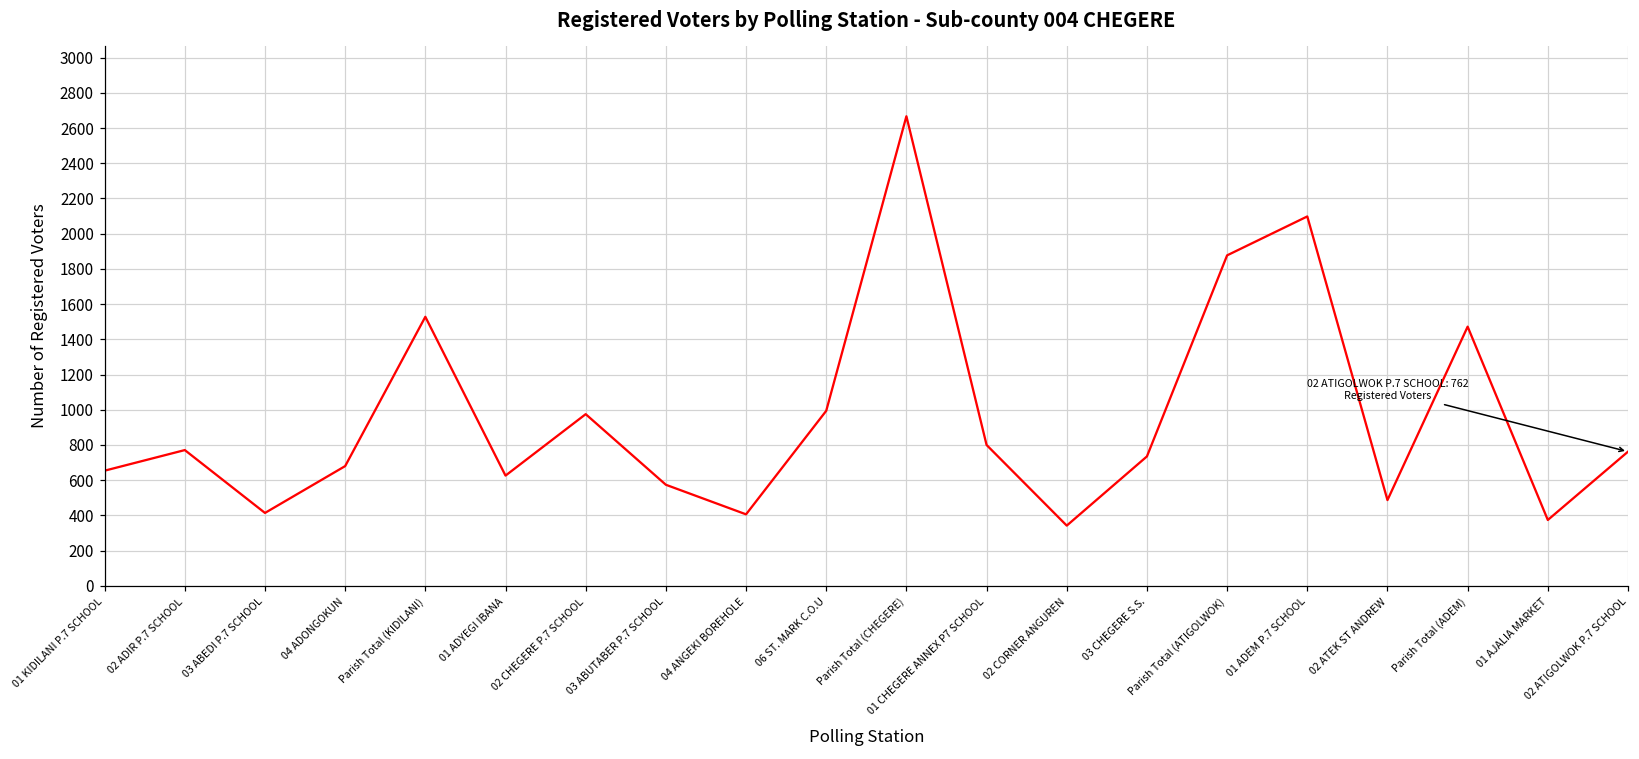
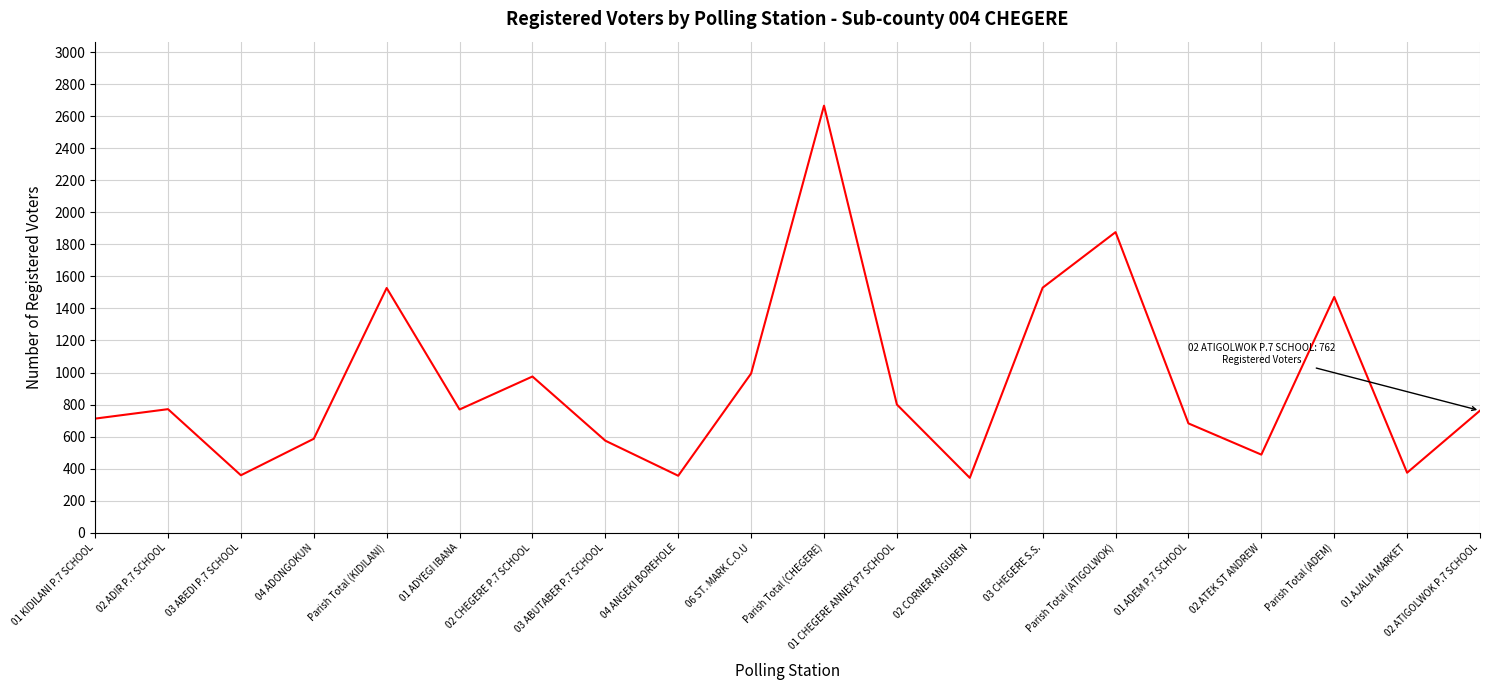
  {
-   "01 KIDILANI P.7 SCHOOL": 650,
+   "01 KIDILANI P.7 SCHOOL": 710,
    "02 ADIR P.7 SCHOOL": 770,
-   "03 ABEDI P.7 SCHOOL": 410,
-   "04 ADONGOKUN": 680,
+   "03 ABEDI P.7 SCHOOL": 360,
+   "04 ADONGOKUN": 590,
    "Parish Total (KIDILANI)": 1530,
-   "01 ADYEGI IBANA": 630,
+   "01 ADYEGI IBANA": 770,
    "02 CHEGERE P.7 SCHOOL": 980,
    "03 ABUTABER P.7 SCHOOL": 570,
-   "04 ANGEKI BOREHOLE": 410,
+   "04 ANGEKI BOREHOLE": 360,
    "06 ST. MARK C.O.U": 990,
    "Parish Total (CHEGERE)": 2670,
    "01 CHEGERE ANNEX P7 SCHOOL": 800,
    "02 CORNER ANGUREN": 340,
-   "03 CHEGERE S.S.": 740,
+   "03 CHEGERE S.S.": 1530,
    "Parish Total (ATIGOLWOK)": 1880,
-   "01 ADEM P.7 SCHOOL": 2100,
+   "01 ADEM P.7 SCHOOL": 680,
    "02 ATEK ST ANDREW": 490,
    "Parish Total (ADEM)": 1470,
    "01 AJALIA MARKET": 370
  }
